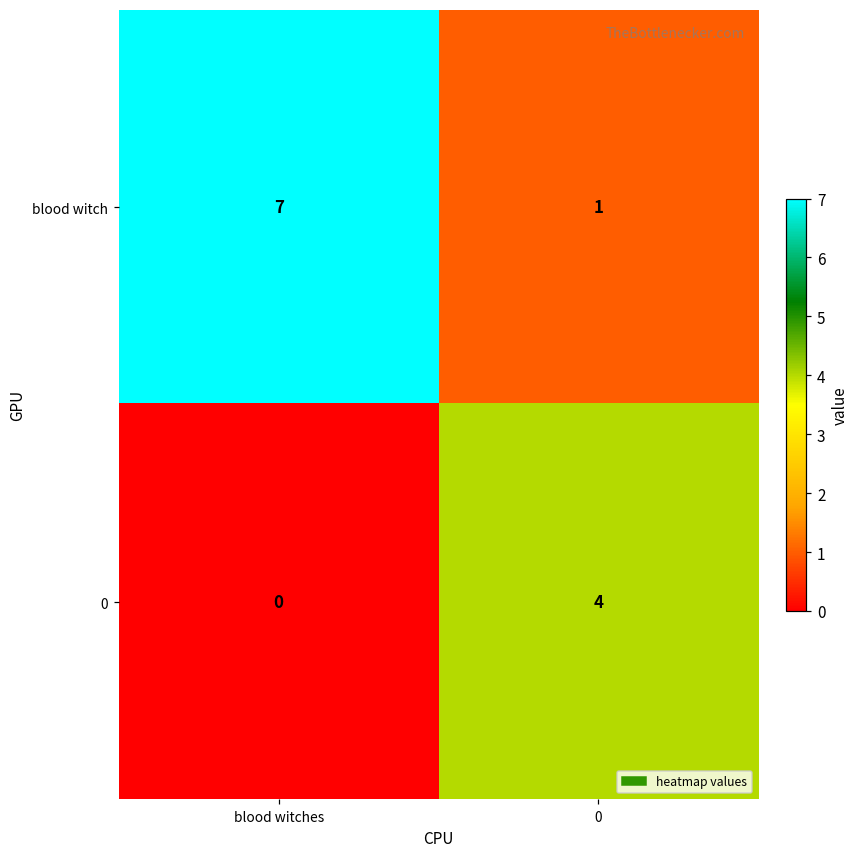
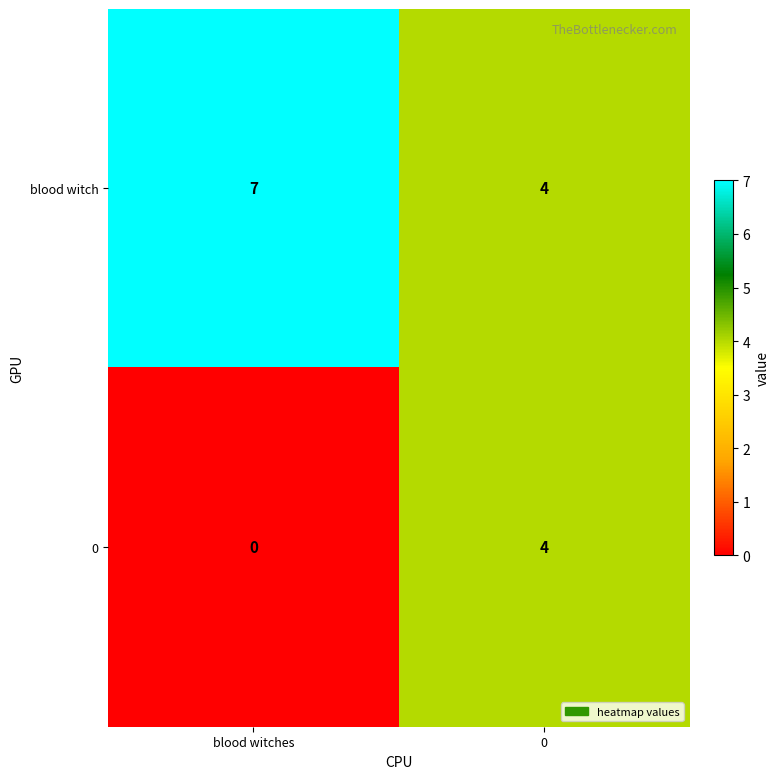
  {
    "blood witch": {
      "blood witches": 7,
-     "0": 1
+     "0": 4
    },
    "0": {
      "blood witches": 0,
      "0": 4
    }
  }
